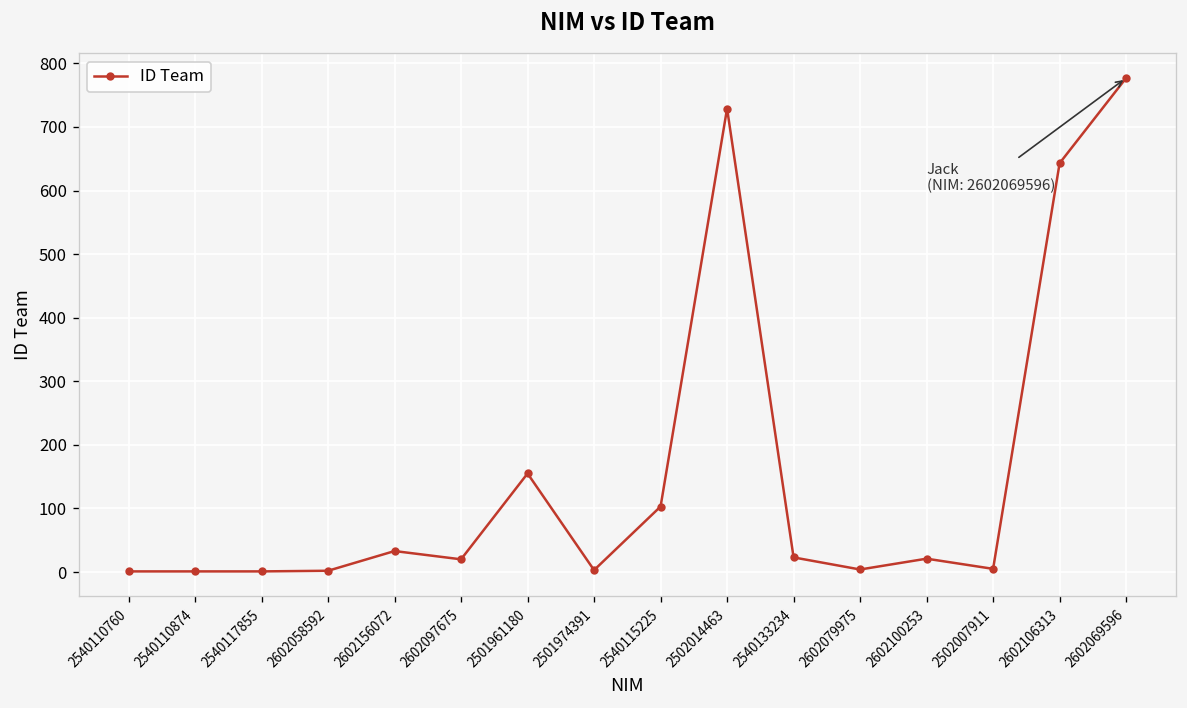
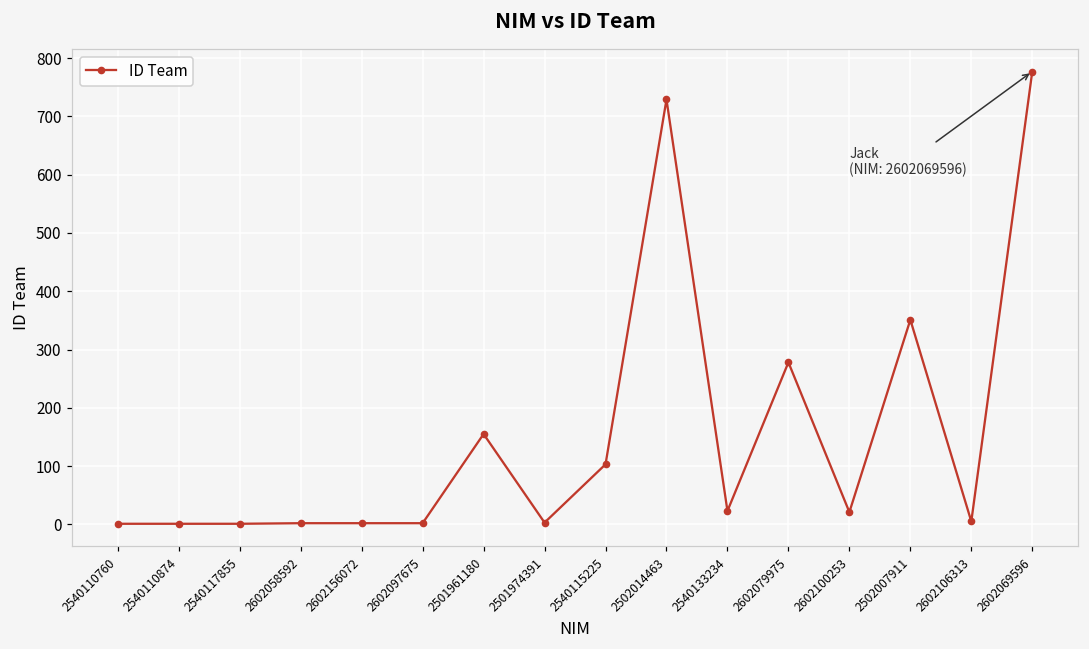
  {
    "2540110760": 0,
    "2540110874": 0,
    "2540117855": 0,
    "2602058592": 0,
-   "2602156072": 30,
-   "2602097675": 20,
+   "2602156072": 0,
+   "2602097675": 0,
    "2501961180": 160,
    "2501974391": 0,
    "2540115225": 100,
    "2502014463": 730,
    "2540133234": 20,
-   "2602079975": 0,
+   "2602079975": 280,
    "2602100253": 20,
-   "2502007911": 10,
-   "2602106313": 640
+   "2502007911": 350,
+   "2602106313": 10
  }
